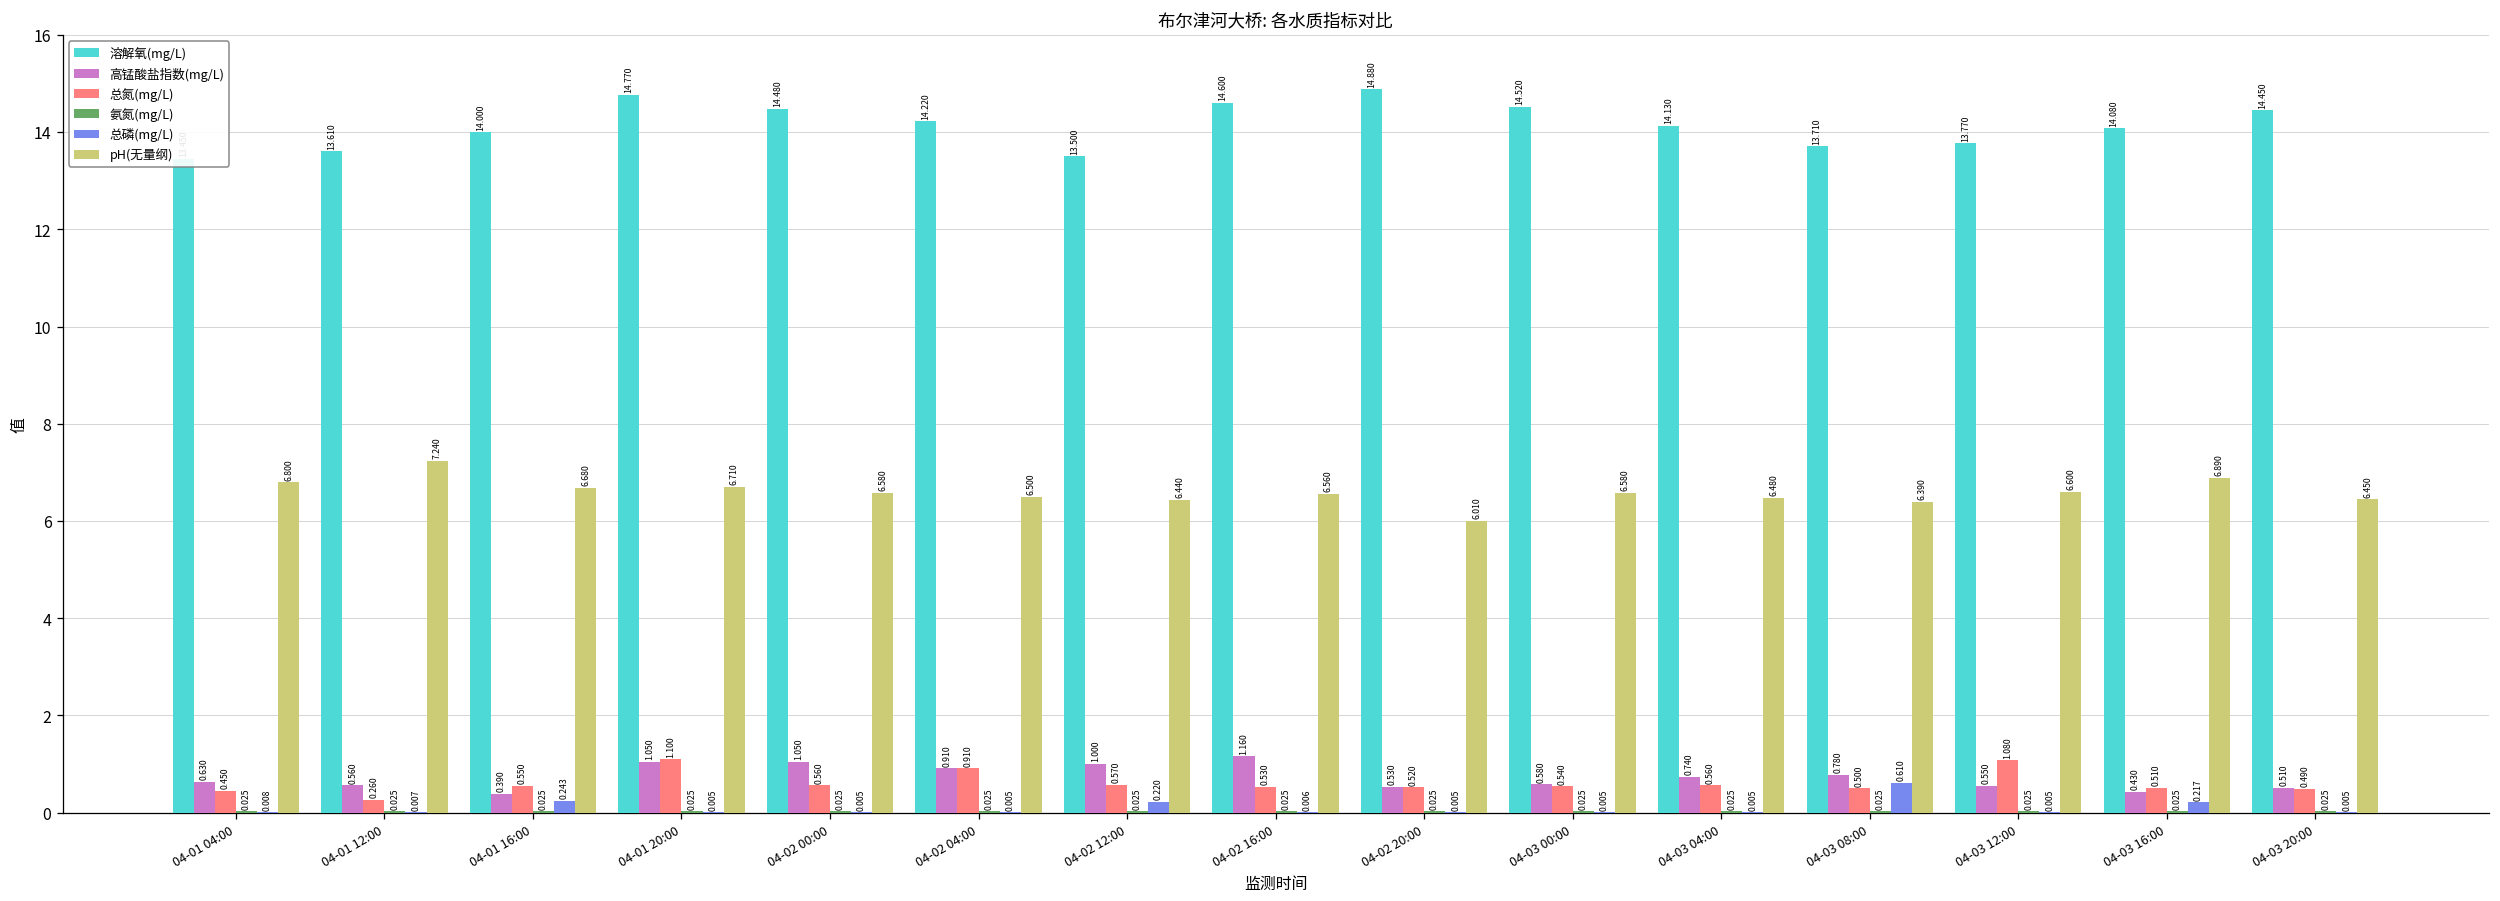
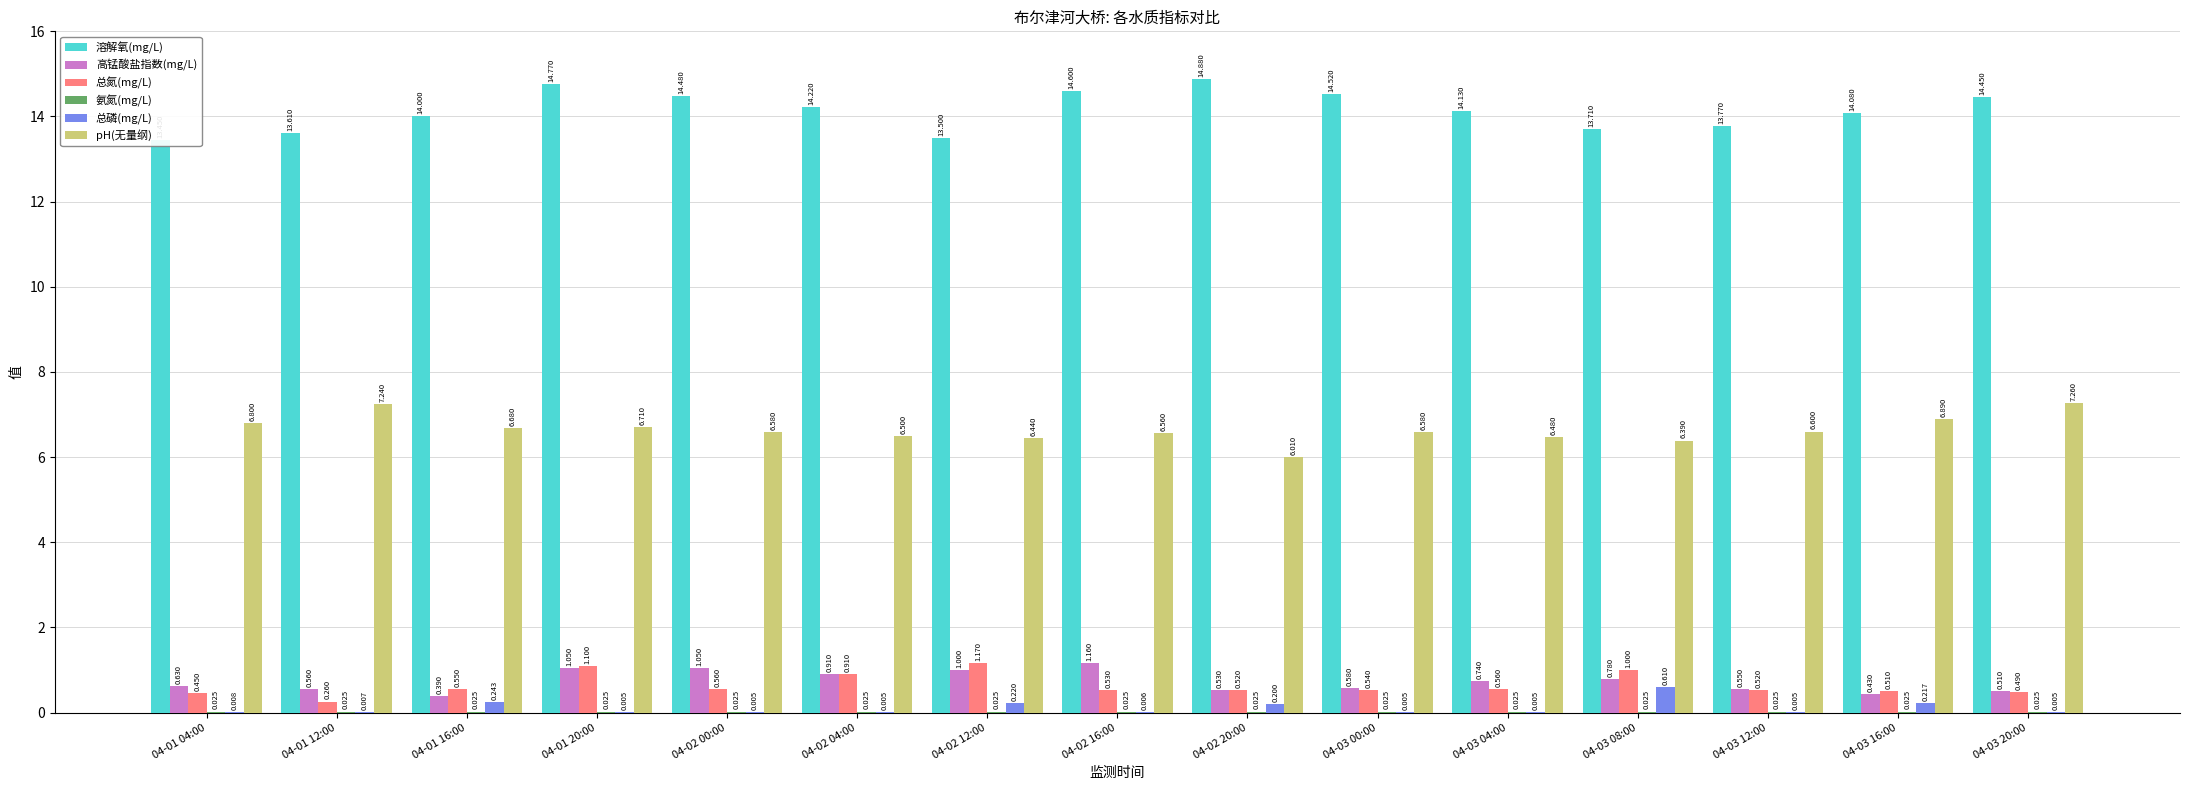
  {
    "溶解氧(mg/L)": {
      "04-01 12:00": 13.610,
      "04-01 16:00": 14.000,
      "04-01 20:00": 14.770,
      "04-02 00:00": 14.480,
      "04-02 04:00": 14.220,
      "04-02 12:00": 13.500,
      "04-02 16:00": 14.600,
      "04-02 20:00": 14.880,
      "04-03 00:00": 14.520,
      "04-03 04:00": 14.130,
      "04-03 08:00": 13.710,
      "04-03 12:00": 13.770,
      "04-03 16:00": 14.080,
      "04-03 20:00": 14.450
    },
    "高锰酸盐指数(mg/L)": {
      "04-01 04:00": 0.630,
      "04-01 12:00": 0.560,
      "04-01 16:00": 0.390,
      "04-01 20:00": 1.050,
      "04-02 00:00": 1.050,
      "04-02 04:00": 0.910,
      "04-02 12:00": 1.000,
      "04-02 16:00": 1.160,
      "04-02 20:00": 0.530,
      "04-03 00:00": 0.580,
      "04-03 04:00": 0.740,
      "04-03 08:00": 0.780,
      "04-03 12:00": 0.550,
      "04-03 16:00": 0.430,
      "04-03 20:00": 0.510
    },
    "总氮(mg/L)": {
      "04-01 04:00": 0.450,
      "04-01 12:00": 0.260,
      "04-01 16:00": 0.550,
      "04-01 20:00": 1.100,
      "04-02 00:00": 0.560,
      "04-02 04:00": 0.910,
-     "04-02 12:00": 0.570,
+     "04-02 12:00": 1.170,
      "04-02 16:00": 0.530,
      "04-02 20:00": 0.520,
      "04-03 00:00": 0.540,
      "04-03 04:00": 0.560,
-     "04-03 08:00": 0.500,
-     "04-03 12:00": 1.080,
+     "04-03 08:00": 1.000,
+     "04-03 12:00": 0.520,
      "04-03 16:00": 0.510,
      "04-03 20:00": 0.490
    },
    "氨氮(mg/L)": {
      "04-01 04:00": 0.025,
      "04-01 12:00": 0.025,
      "04-01 16:00": 0.025,
      "04-01 20:00": 0.025,
      "04-02 00:00": 0.025,
      "04-02 04:00": 0.025,
      "04-02 12:00": 0.025,
      "04-02 16:00": 0.025,
      "04-02 20:00": 0.025,
      "04-03 00:00": 0.025,
      "04-03 04:00": 0.025,
      "04-03 08:00": 0.025,
      "04-03 12:00": 0.025,
      "04-03 16:00": 0.025,
      "04-03 20:00": 0.025
    },
    "总磷(mg/L)": {
      "04-01 04:00": 0.008,
      "04-01 12:00": 0.007,
      "04-01 16:00": 0.243,
      "04-01 20:00": 0.005,
      "04-02 00:00": 0.005,
      "04-02 04:00": 0.005,
      "04-02 12:00": 0.220,
      "04-02 16:00": 0.006,
-     "04-02 20:00": 0.005,
+     "04-02 20:00": 0.200,
      "04-03 00:00": 0.005,
      "04-03 04:00": 0.005,
      "04-03 08:00": 0.610,
      "04-03 12:00": 0.005,
      "04-03 16:00": 0.217,
      "04-03 20:00": 0.005
    },
    "pH(无量纲)": {
      "04-01 04:00": 6.800,
      "04-01 12:00": 7.240,
      "04-01 16:00": 6.680,
      "04-01 20:00": 6.710,
      "04-02 00:00": 6.580,
      "04-02 04:00": 6.500,
      "04-02 12:00": 6.440,
      "04-02 16:00": 6.560,
      "04-02 20:00": 6.010,
      "04-03 00:00": 6.580,
      "04-03 04:00": 6.480,
      "04-03 08:00": 6.390,
      "04-03 12:00": 6.600,
      "04-03 16:00": 6.890,
-     "04-03 20:00": 6.450
+     "04-03 20:00": 7.260
    }
  }
